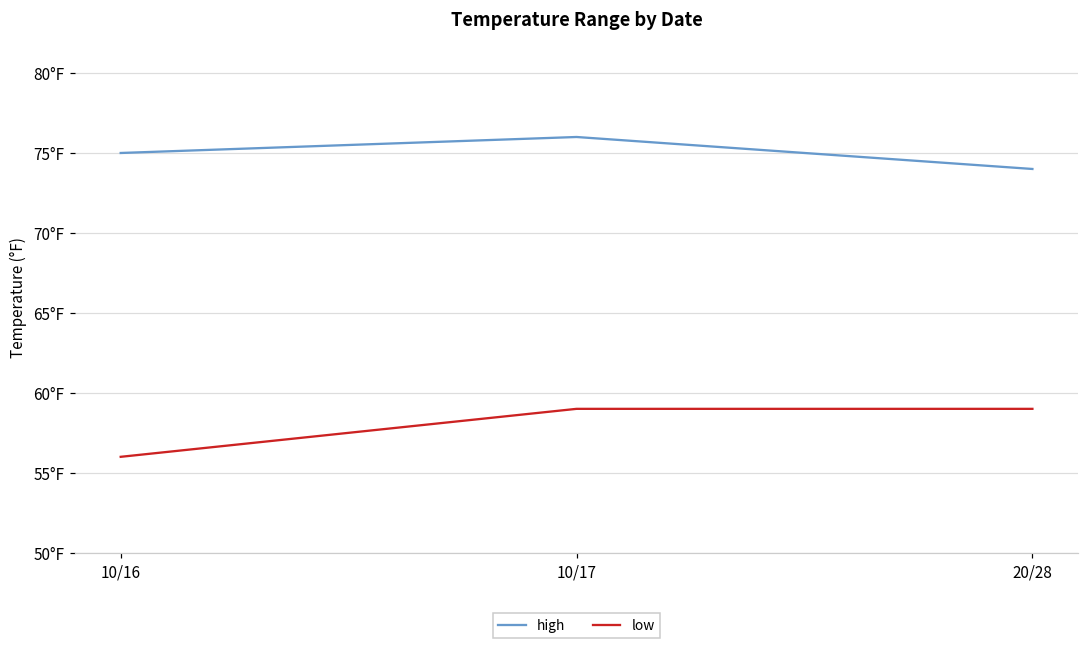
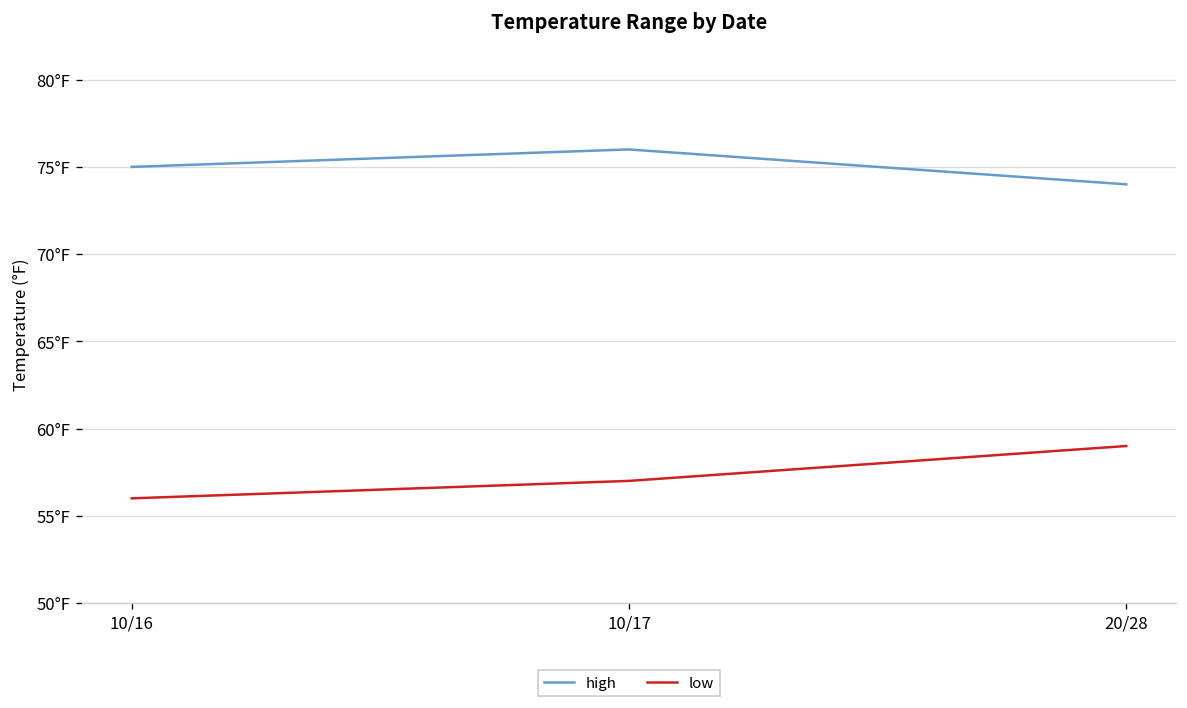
  {
    "high": {
      "10/16": "75°F",
      "10/17": "76°F",
      "20/28": "74°F"
    },
    "low": {
      "10/16": "56°F",
-     "10/17": "59°F",
+     "10/17": "57°F",
      "20/28": "59°F"
    }
  }
